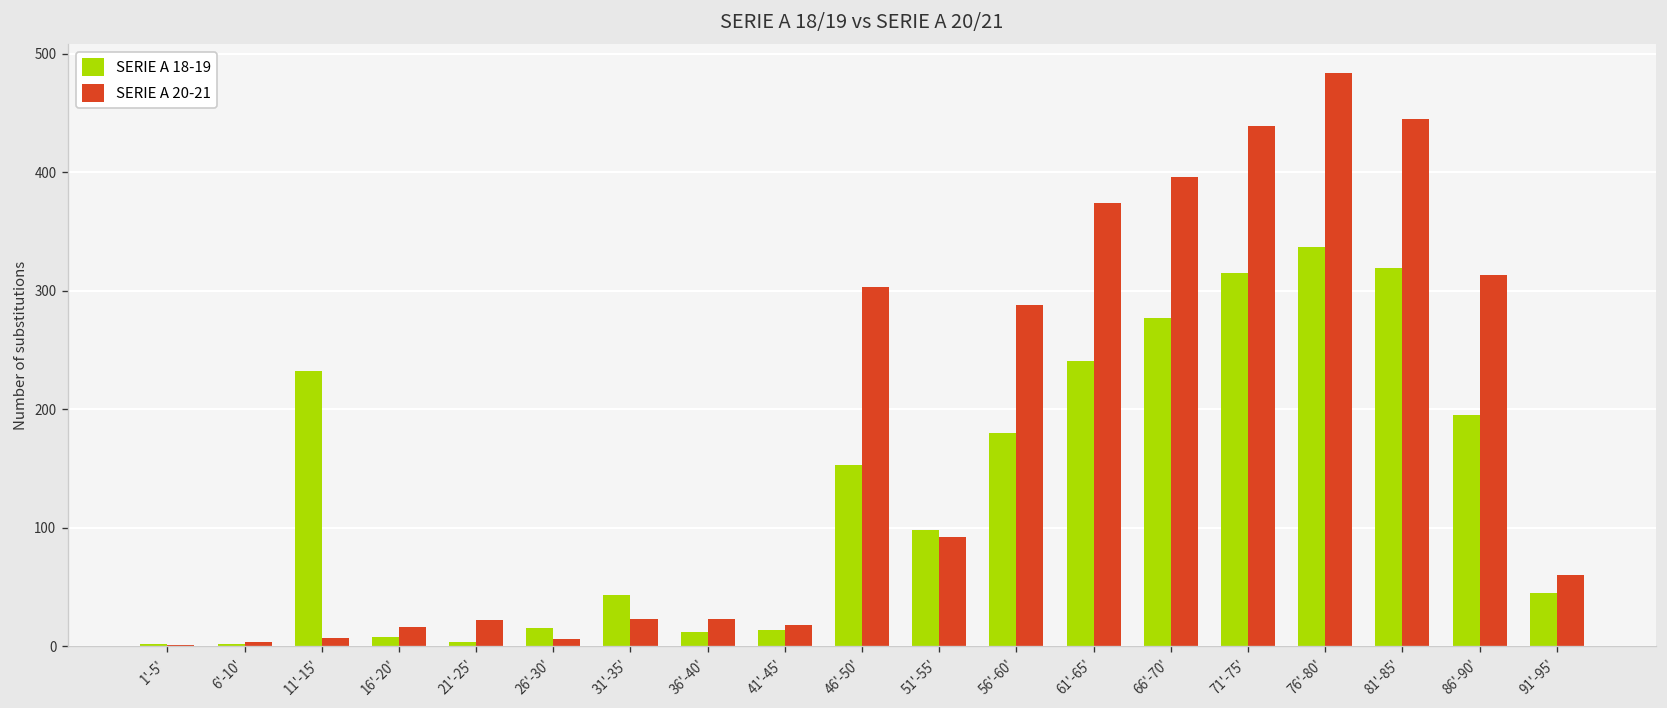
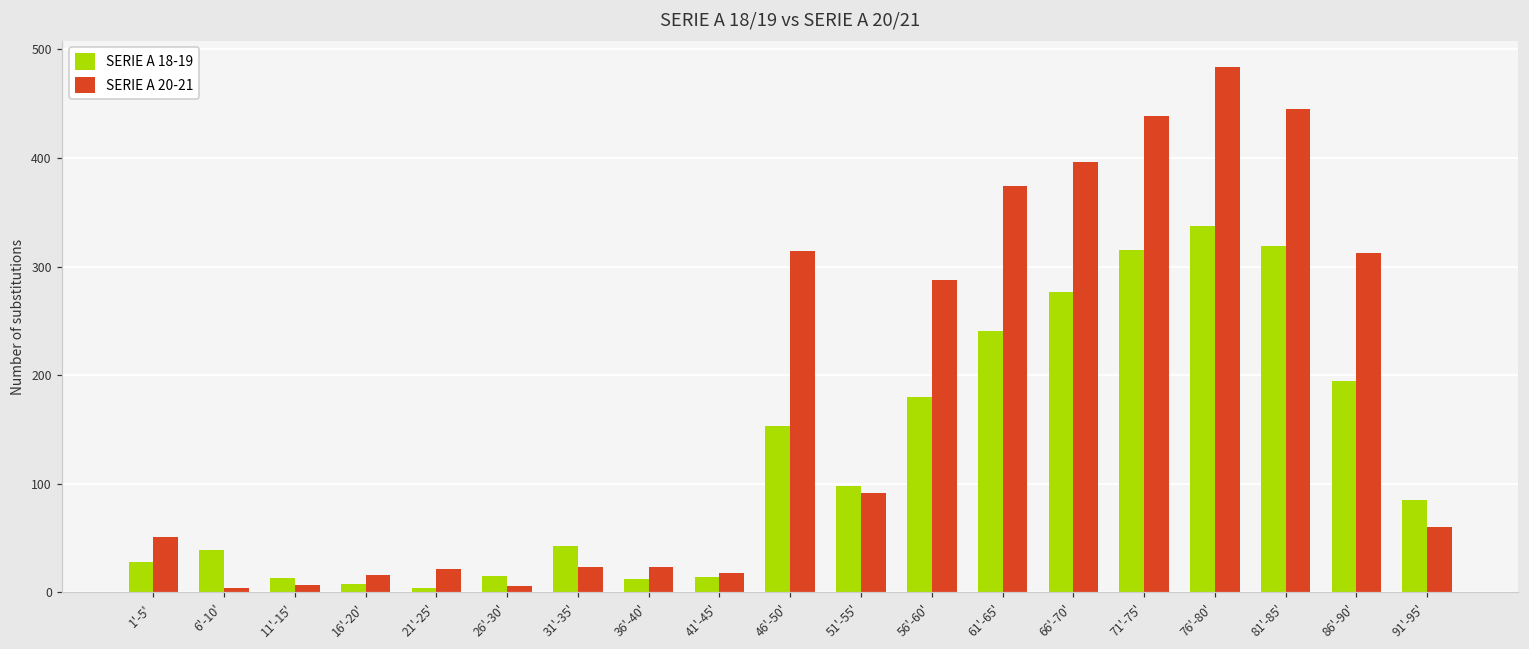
  {
    "SERIE A 18-19": {
-     "1'-5'": 0,
-     "6'-10'": 0,
-     "11'-15'": 230,
+     "1'-5'": 30,
+     "6'-10'": 40,
+     "11'-15'": 10,
      "16'-20'": 10,
      "21'-25'": 0,
      "26'-30'": 20,
      "31'-35'": 40,
      "36'-40'": 10,
      "41'-45'": 10,
      "46'-50'": 150,
      "51'-55'": 100,
      "56'-60'": 180,
      "61'-65'": 240,
      "66'-70'": 280,
      "71'-75'": 320,
      "76'-80'": 340,
      "81'-85'": 320,
      "86'-90'": 200,
-     "91'-95'": 50
+     "91'-95'": 90
    },
    "SERIE A 20-21": {
-     "1'-5'": 0,
+     "1'-5'": 50,
      "6'-10'": 0,
      "11'-15'": 10,
      "16'-20'": 20,
      "21'-25'": 20,
      "26'-30'": 10,
      "31'-35'": 20,
      "36'-40'": 20,
      "41'-45'": 20,
-     "46'-50'": 300,
+     "46'-50'": 310,
      "51'-55'": 90,
      "56'-60'": 290,
      "61'-65'": 370,
      "66'-70'": 400,
      "71'-75'": 440,
      "76'-80'": 480,
      "81'-85'": 450,
      "86'-90'": 310,
      "91'-95'": 60
    }
  }
